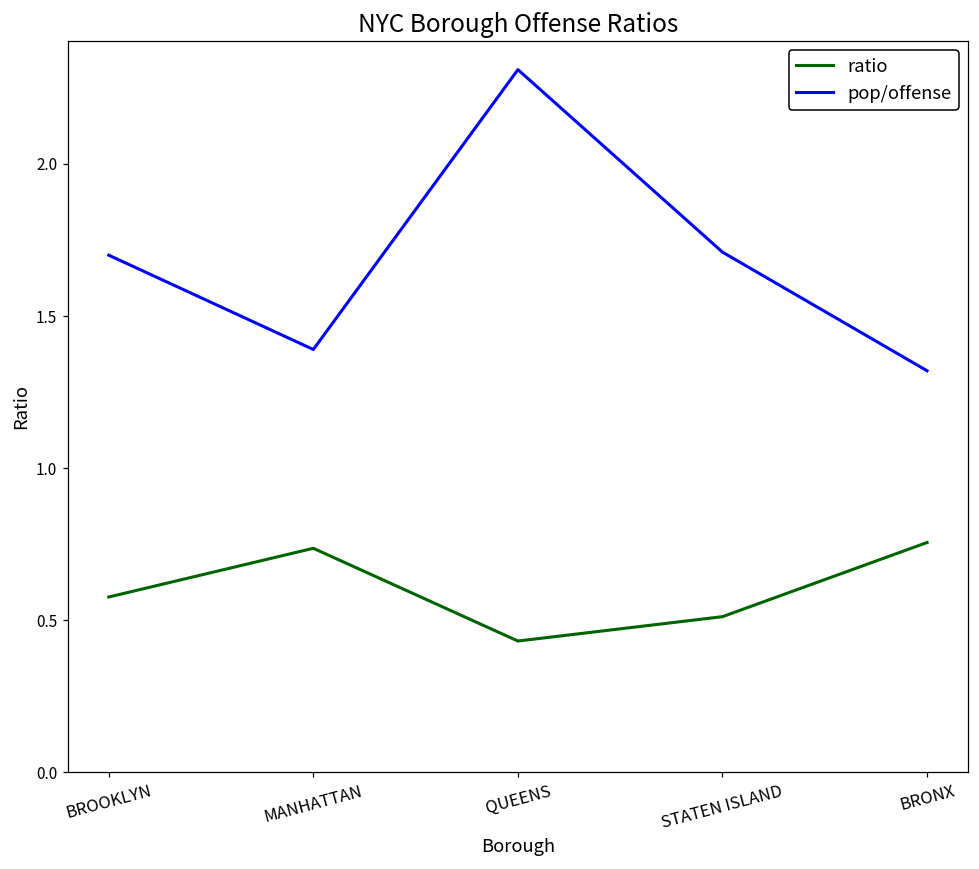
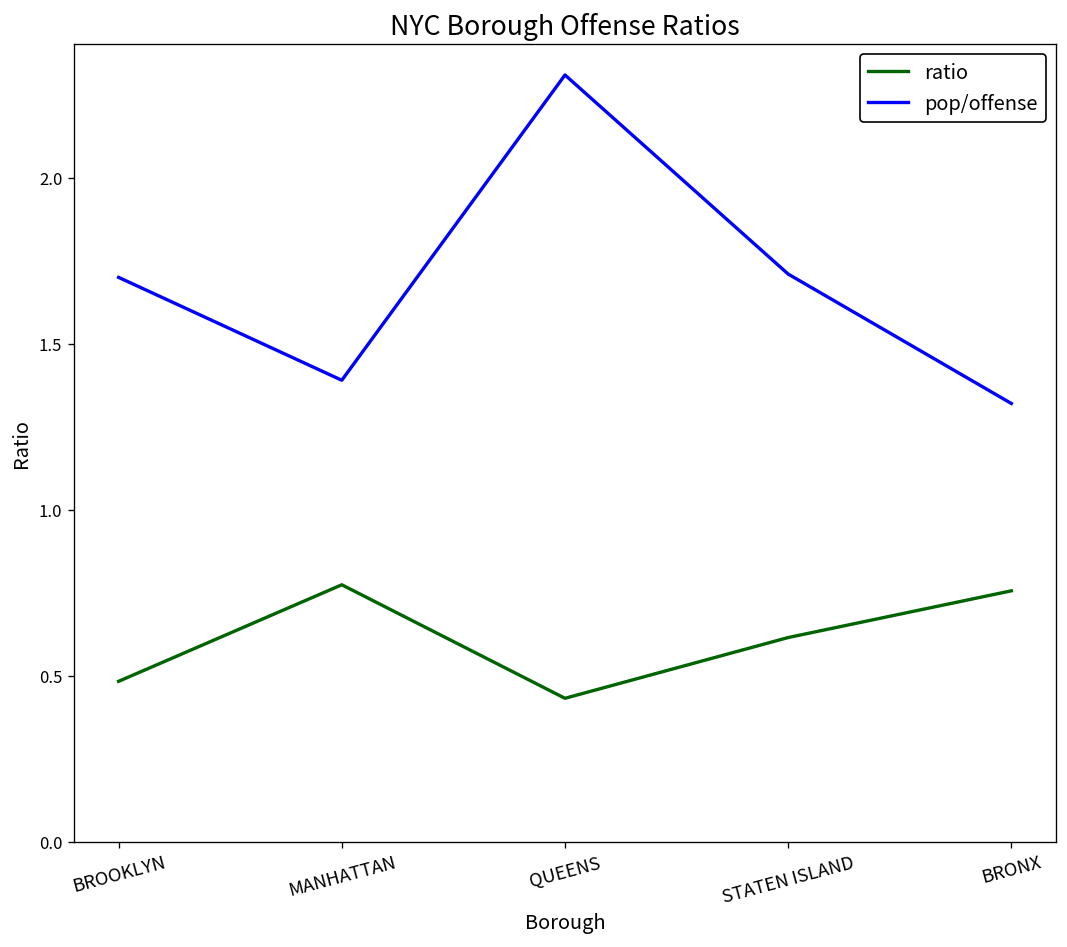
  {
    "ratio": {
-     "BROOKLYN": 0.58,
-     "MANHATTAN": 0.74,
+     "BROOKLYN": 0.48,
+     "MANHATTAN": 0.77,
      "QUEENS": 0.43,
-     "STATEN ISLAND": 0.51,
+     "STATEN ISLAND": 0.61,
      "BRONX": 0.76
    },
    "pop/offense": {
      "BROOKLYN": 1.70,
      "MANHATTAN": 1.39,
      "QUEENS": 2.31,
      "STATEN ISLAND": 1.71,
      "BRONX": 1.32
    }
  }
